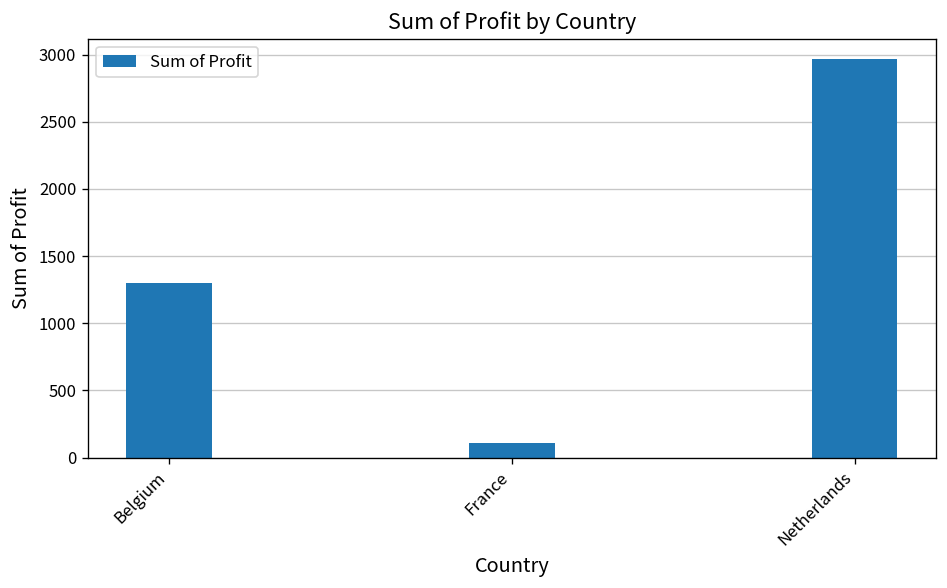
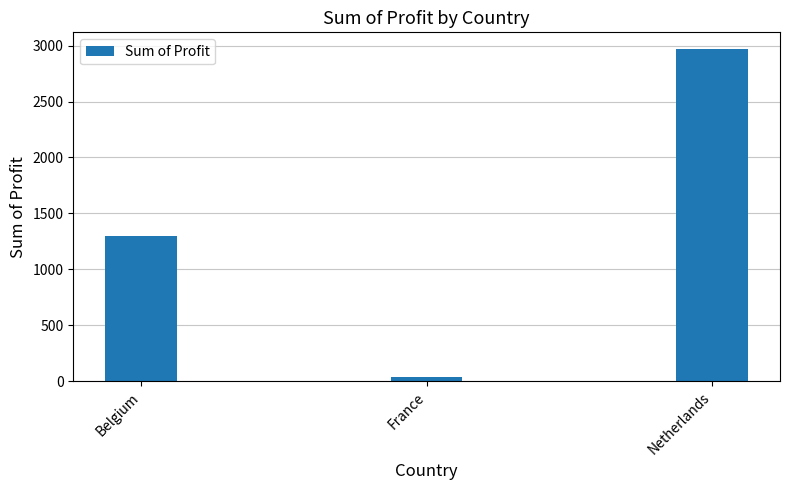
  {
    "Belgium": 1300,
-   "France": 110,
+   "France": 40,
    "Netherlands": 2970
  }
